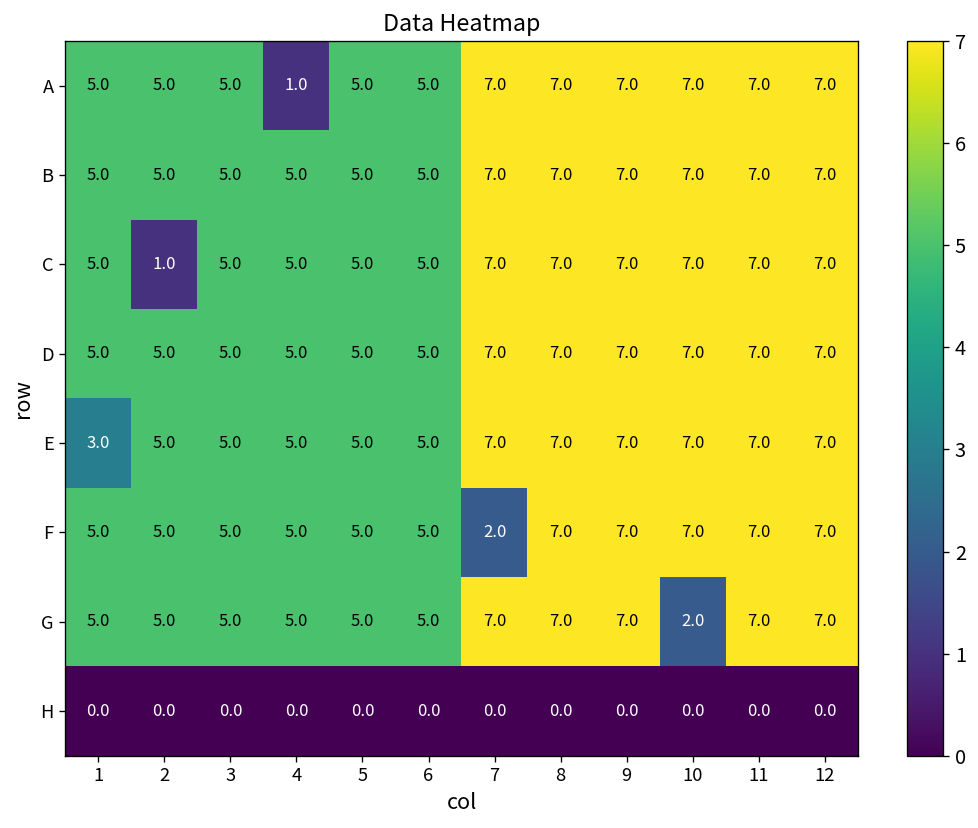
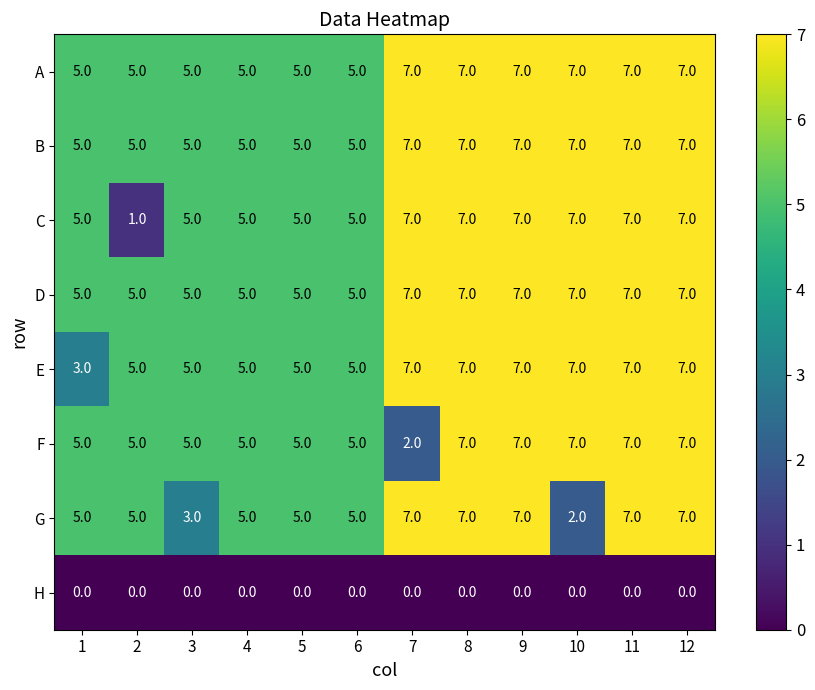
  {
    "A": {
      "1": 5.0,
      "2": 5.0,
      "3": 5.0,
-     "4": 1.0,
+     "4": 5.0,
      "5": 5.0,
      "6": 5.0,
      "7": 7.0,
      "8": 7.0,
      "9": 7.0,
      "10": 7.0,
      "11": 7.0,
      "12": 7.0
    },
    "B": {
      "1": 5.0,
      "2": 5.0,
      "3": 5.0,
      "4": 5.0,
      "5": 5.0,
      "6": 5.0,
      "7": 7.0,
      "8": 7.0,
      "9": 7.0,
      "10": 7.0,
      "11": 7.0,
      "12": 7.0
    },
    "C": {
      "1": 5.0,
      "2": 1.0,
      "3": 5.0,
      "4": 5.0,
      "5": 5.0,
      "6": 5.0,
      "7": 7.0,
      "8": 7.0,
      "9": 7.0,
      "10": 7.0,
      "11": 7.0,
      "12": 7.0
    },
    "D": {
      "1": 5.0,
      "2": 5.0,
      "3": 5.0,
      "4": 5.0,
      "5": 5.0,
      "6": 5.0,
      "7": 7.0,
      "8": 7.0,
      "9": 7.0,
      "10": 7.0,
      "11": 7.0,
      "12": 7.0
    },
    "E": {
      "1": 3.0,
      "2": 5.0,
      "3": 5.0,
      "4": 5.0,
      "5": 5.0,
      "6": 5.0,
      "7": 7.0,
      "8": 7.0,
      "9": 7.0,
      "10": 7.0,
      "11": 7.0,
      "12": 7.0
    },
    "F": {
      "1": 5.0,
      "2": 5.0,
      "3": 5.0,
      "4": 5.0,
      "5": 5.0,
      "6": 5.0,
      "7": 2.0,
      "8": 7.0,
      "9": 7.0,
      "10": 7.0,
      "11": 7.0,
      "12": 7.0
    },
    "G": {
      "1": 5.0,
      "2": 5.0,
-     "3": 5.0,
+     "3": 3.0,
      "4": 5.0,
      "5": 5.0,
      "6": 5.0,
      "7": 7.0,
      "8": 7.0,
      "9": 7.0,
      "10": 2.0,
      "11": 7.0,
      "12": 7.0
    },
    "H": {
      "1": 0.0,
      "2": 0.0,
      "3": 0.0,
      "4": 0.0,
      "5": 0.0,
      "6": 0.0,
      "7": 0.0,
      "8": 0.0,
      "9": 0.0,
      "10": 0.0,
      "11": 0.0,
      "12": 0.0
    }
  }
